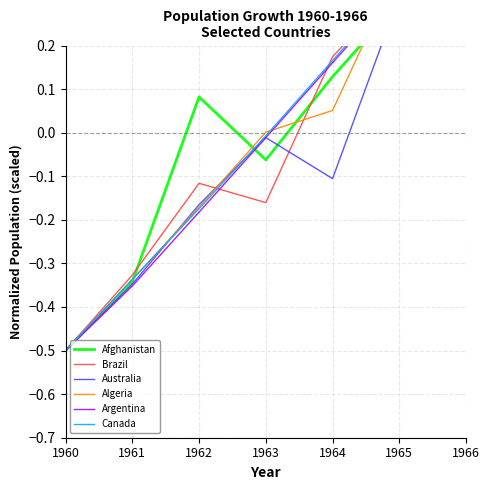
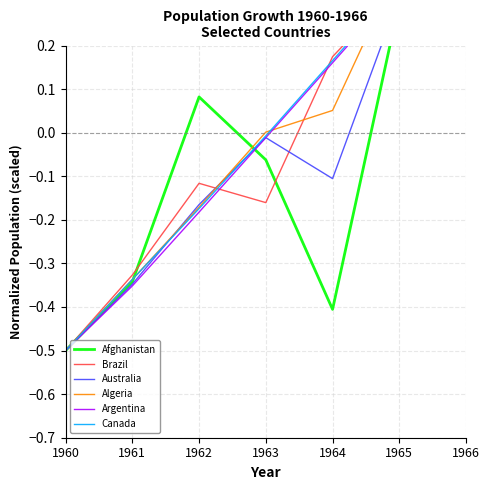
  {
    "Afghanistan": {
      "1962": 0.08,
      "1963": -0.06,
-     "1964": 0.13
+     "1964": -0.41
    },
    "Brazil": {
      "1961": -0.33,
      "1962": -0.12,
      "1963": -0.16,
      "1964": 0.17
    },
    "Australia": {
      "1962": -0.17,
      "1964": -0.11
    },
    "Algeria": {
      "1963": 0.00,
      "1964": 0.05
    },
    "Argentina": {
      "1962": -0.18
    }
  }
